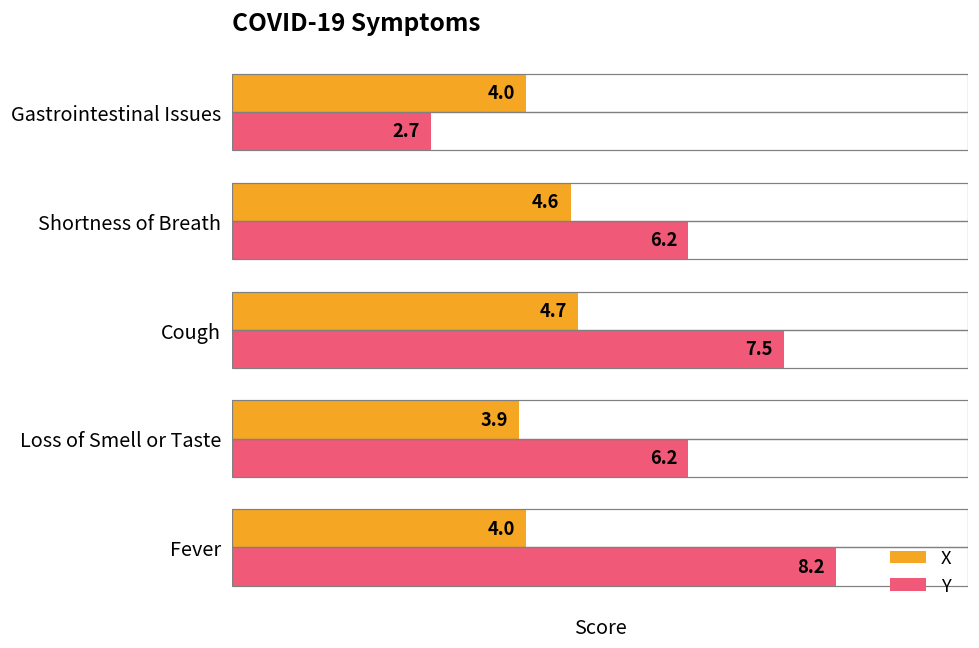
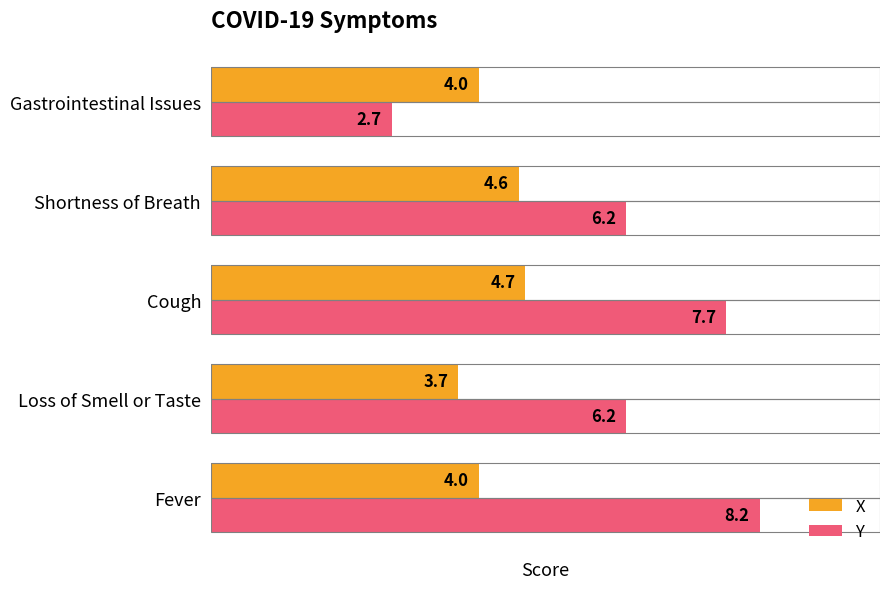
  {
    "X": {
      "Gastrointestinal Issues": 4.0,
      "Shortness of Breath": 4.6,
      "Cough": 4.7,
-     "Loss of Smell or Taste": 3.9,
+     "Loss of Smell or Taste": 3.7,
      "Fever": 4.0
    },
    "Y": {
      "Gastrointestinal Issues": 2.7,
      "Shortness of Breath": 6.2,
-     "Cough": 7.5,
+     "Cough": 7.7,
      "Loss of Smell or Taste": 6.2,
      "Fever": 8.2
    }
  }
